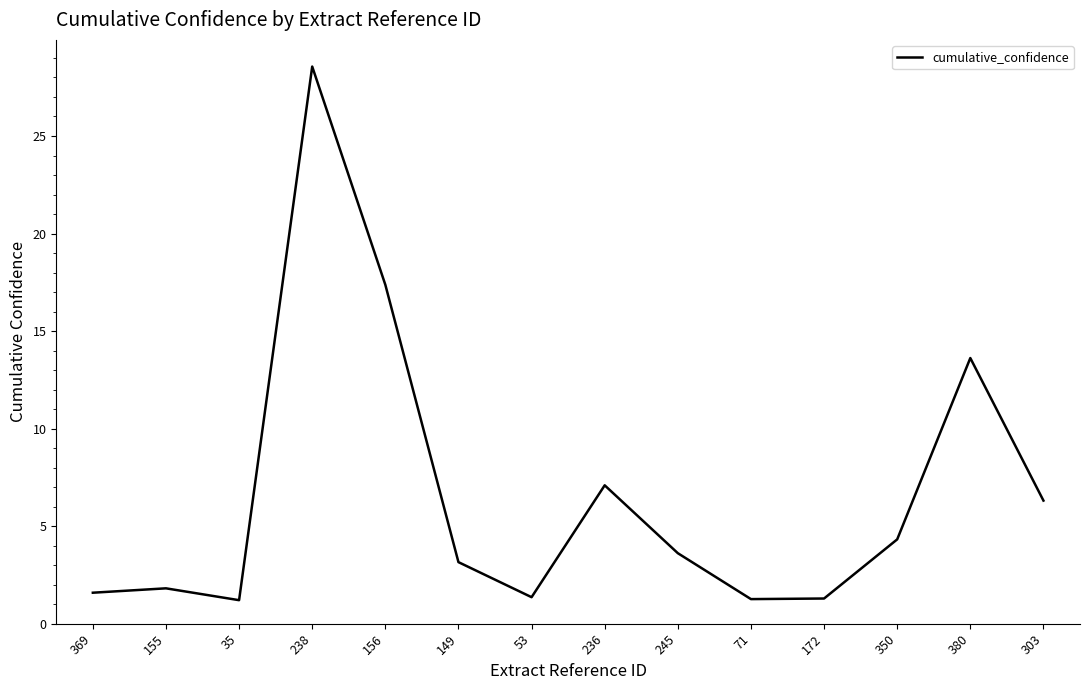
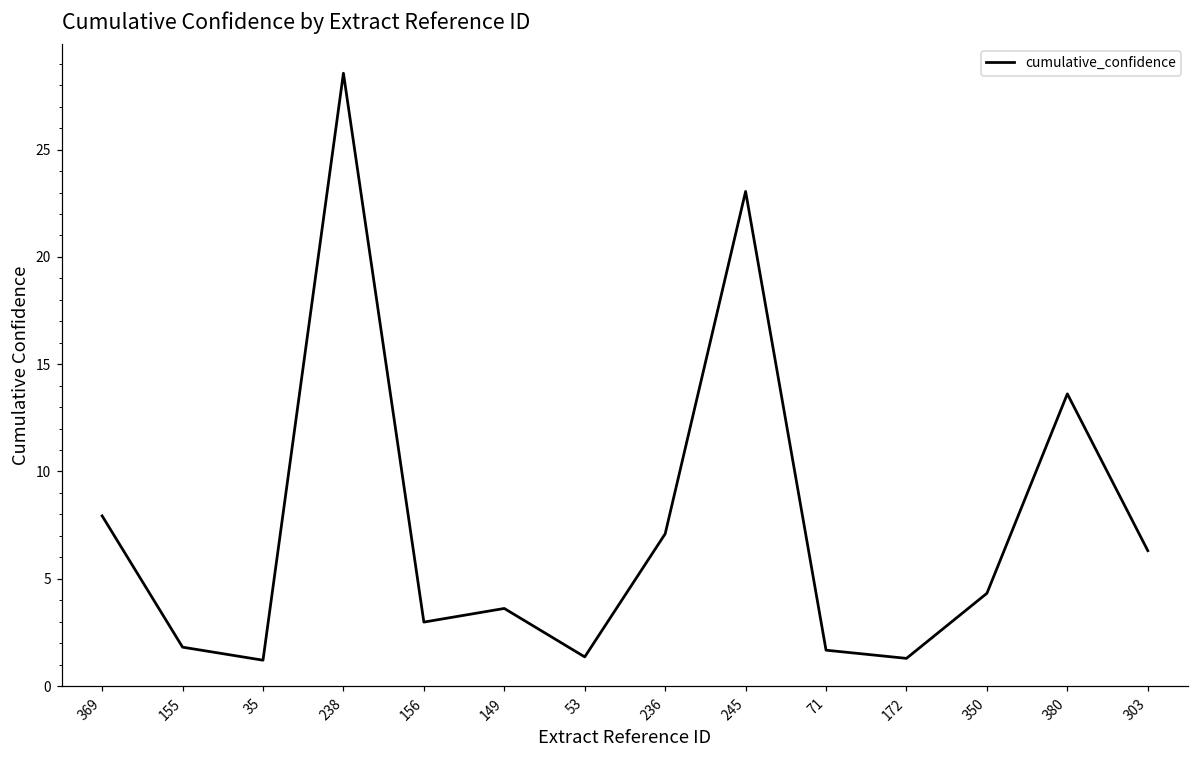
  {
-   "369": 1.6,
+   "369": 7.9,
    "155": 1.8,
    "35": 1.2,
    "238": 28.6,
-   "156": 17.4,
-   "149": 3.2,
+   "156": 3.0,
+   "149": 3.6,
    "53": 1.4,
    "236": 7.1,
-   "245": 3.6,
-   "71": 1.3,
+   "245": 23.1,
+   "71": 1.7,
    "172": 1.3,
    "350": 4.3,
    "380": 13.6,
    "303": 6.3
  }
